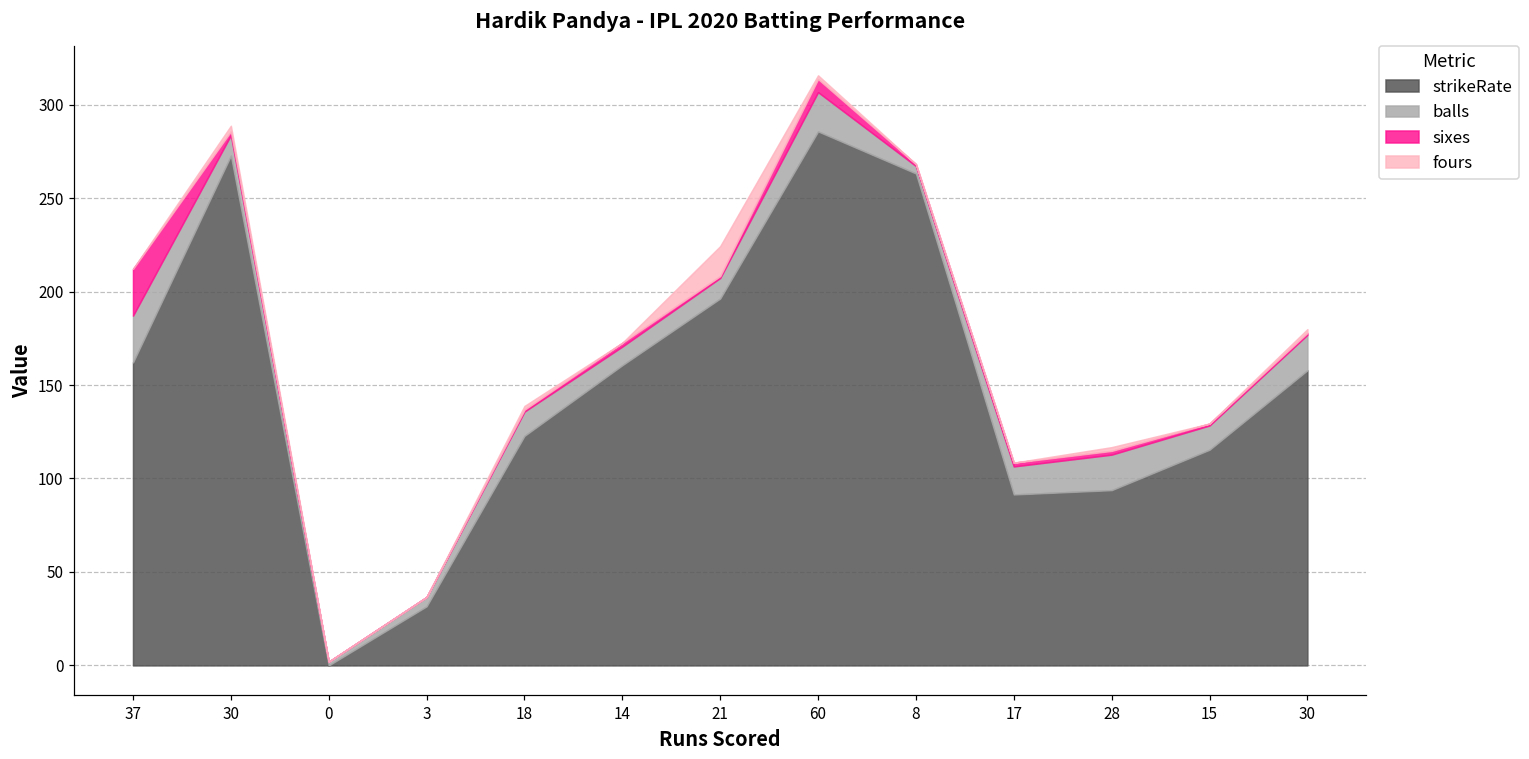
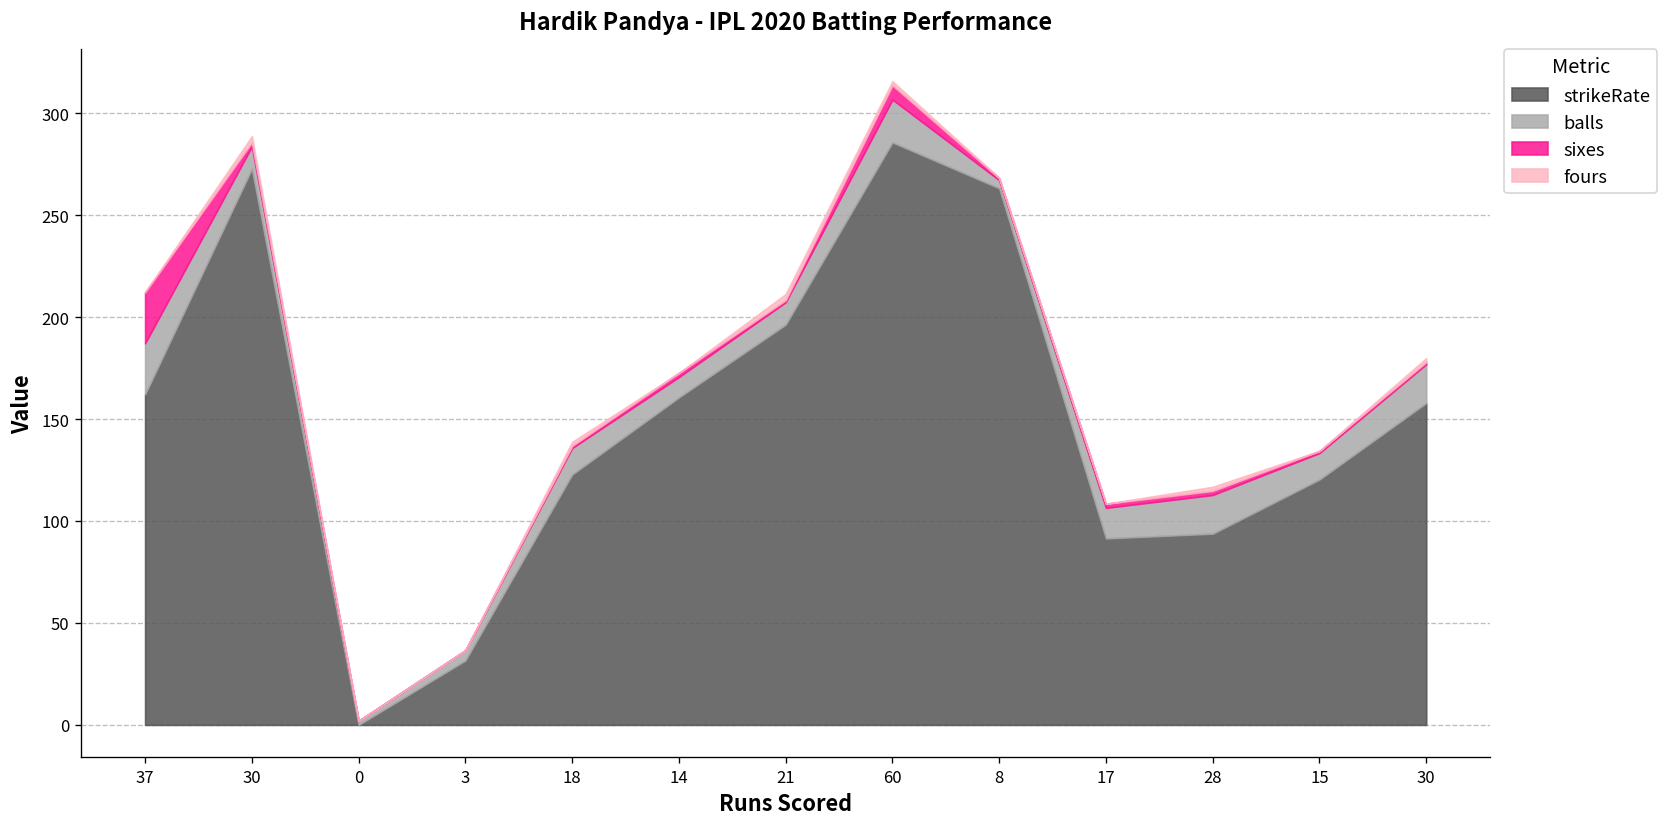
  {
    "strikeRate": {
      "37": 162,
      "0": 0,
      "3": 32,
      "18": 123,
      "14": 161,
      "21": 196,
      "60": 286,
      "8": 263,
      "17": 91,
      "28": 94,
-     "15": 115
+     "15": 120
    },
    "balls": {
      "37": 25,
      "14": 10,
      "60": 21,
      "17": 15,
      "28": 19
    },
    "sixes": {
      "60": 7,
      "28": 2
    },
    "fours": {
      "18": 2,
-     "21": 16,
+     "21": 3,
      "60": 2,
      "28": 2
    }
  }
